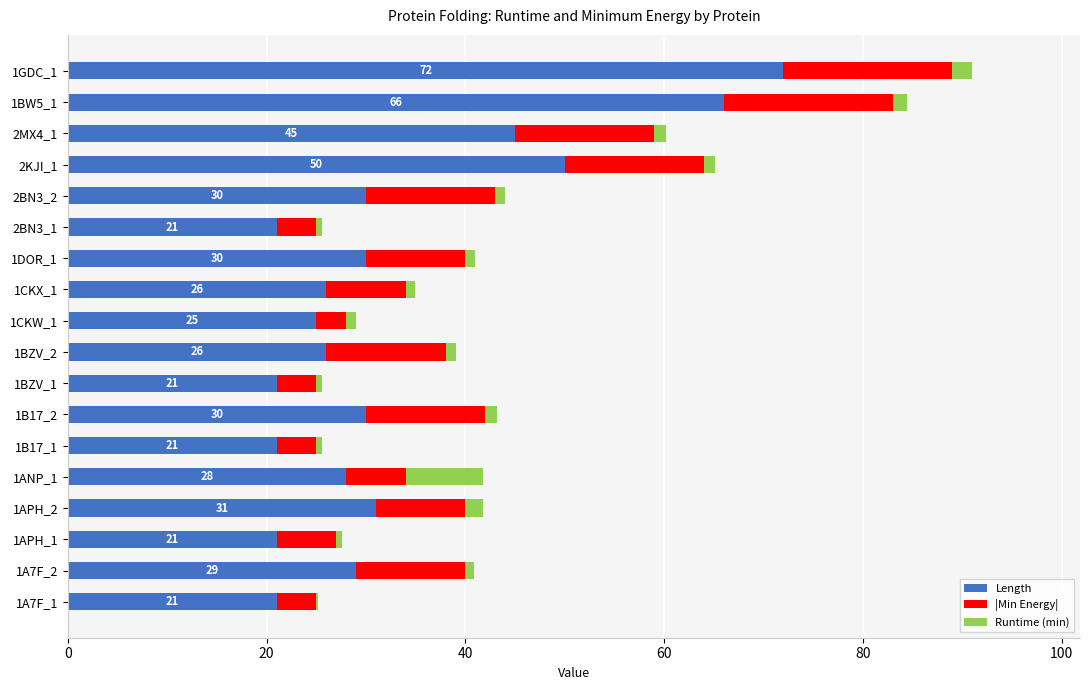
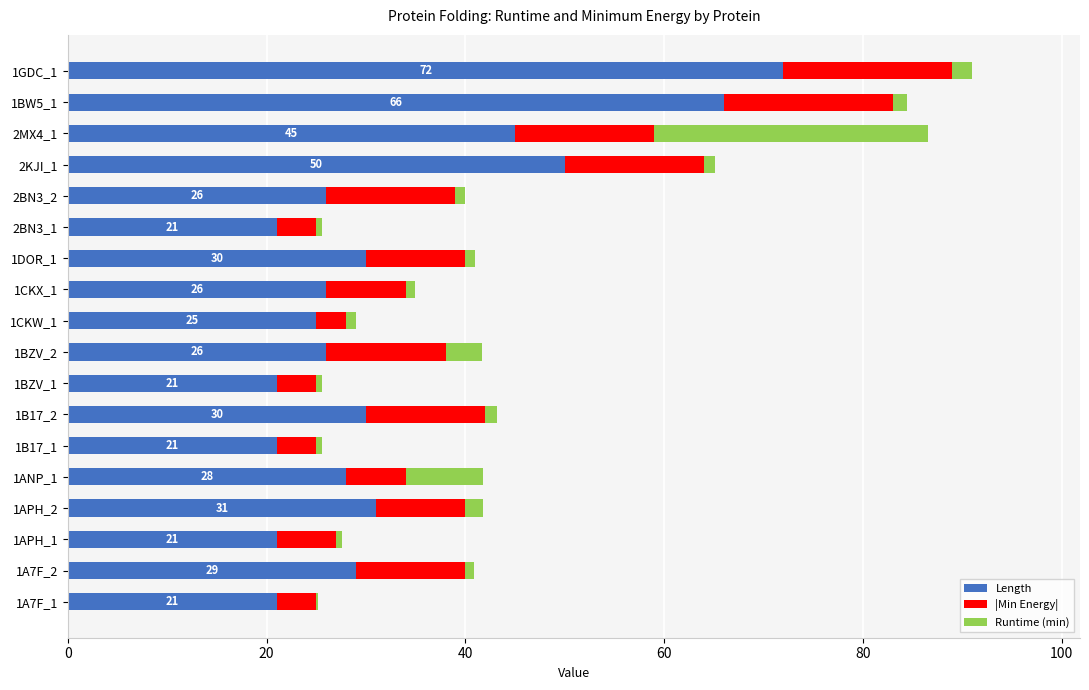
  {
    "Length": {
      "1GDC_1": 72,
      "1BW5_1": 66,
      "2MX4_1": 45,
      "2KJI_1": 50,
-     "2BN3_2": 30,
+     "2BN3_2": 26,
      "2BN3_1": 21,
      "1DOR_1": 30,
      "1CKX_1": 26,
      "1CKW_1": 25,
      "1BZV_2": 26,
      "1BZV_1": 21,
      "1B17_2": 30,
      "1B17_1": 21,
      "1ANP_1": 28,
      "1APH_2": 31,
      "1APH_1": 21,
      "1A7F_2": 29,
      "1A7F_1": 21
    },
    "|Min Energy|": {
      "1GDC_1": 17,
      "1BW5_1": 17,
      "2MX4_1": 14,
      "2KJI_1": 14,
      "2BN3_2": 13,
      "2BN3_1": 4,
      "1DOR_1": 10,
      "1CKX_1": 8,
      "1CKW_1": 3,
      "1BZV_2": 12,
      "1BZV_1": 4,
      "1B17_2": 12,
      "1B17_1": 4,
      "1ANP_1": 6,
      "1APH_2": 9,
      "1APH_1": 6,
      "1A7F_2": 11,
      "1A7F_1": 4
    },
    "Runtime (min)": {
      "1GDC_1": 2,
      "1BW5_1": 1,
-     "2MX4_1": 1,
+     "2MX4_1": 28,
      "2KJI_1": 1,
      "2BN3_2": 1,
      "2BN3_1": 1,
      "1DOR_1": 1,
      "1CKX_1": 1,
      "1CKW_1": 1,
-     "1BZV_2": 1,
+     "1BZV_2": 4,
      "1BZV_1": 1,
      "1B17_2": 1,
      "1B17_1": 1,
      "1ANP_1": 8,
      "1APH_2": 2,
      "1APH_1": 1,
      "1A7F_2": 1
    }
  }
